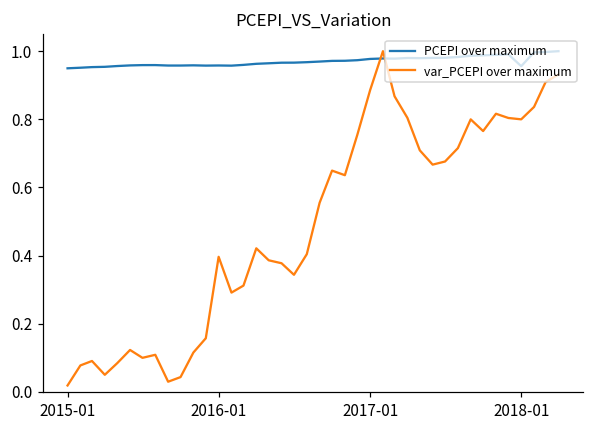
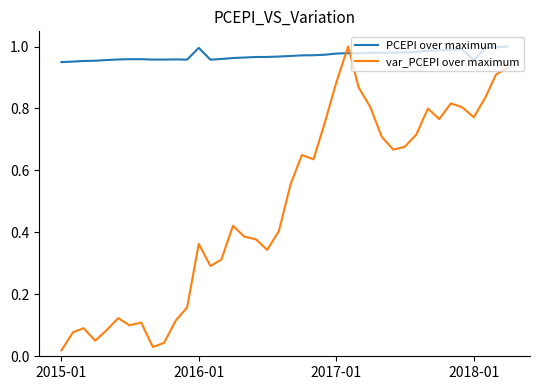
  {
    "PCEPI over maximum": {
      "2015-01": 0.95,
-     "2016-01": 0.96,
+     "2016-01": 1.00,
      "2017-01": 0.98
    },
    "var_PCEPI over maximum": {
      "2015-01": 0.02,
-     "2016-01": 0.40,
+     "2016-01": 0.36,
      "2017-01": 0.89,
-     "2018-01": 0.80
+     "2018-01": 0.77
    }
  }
